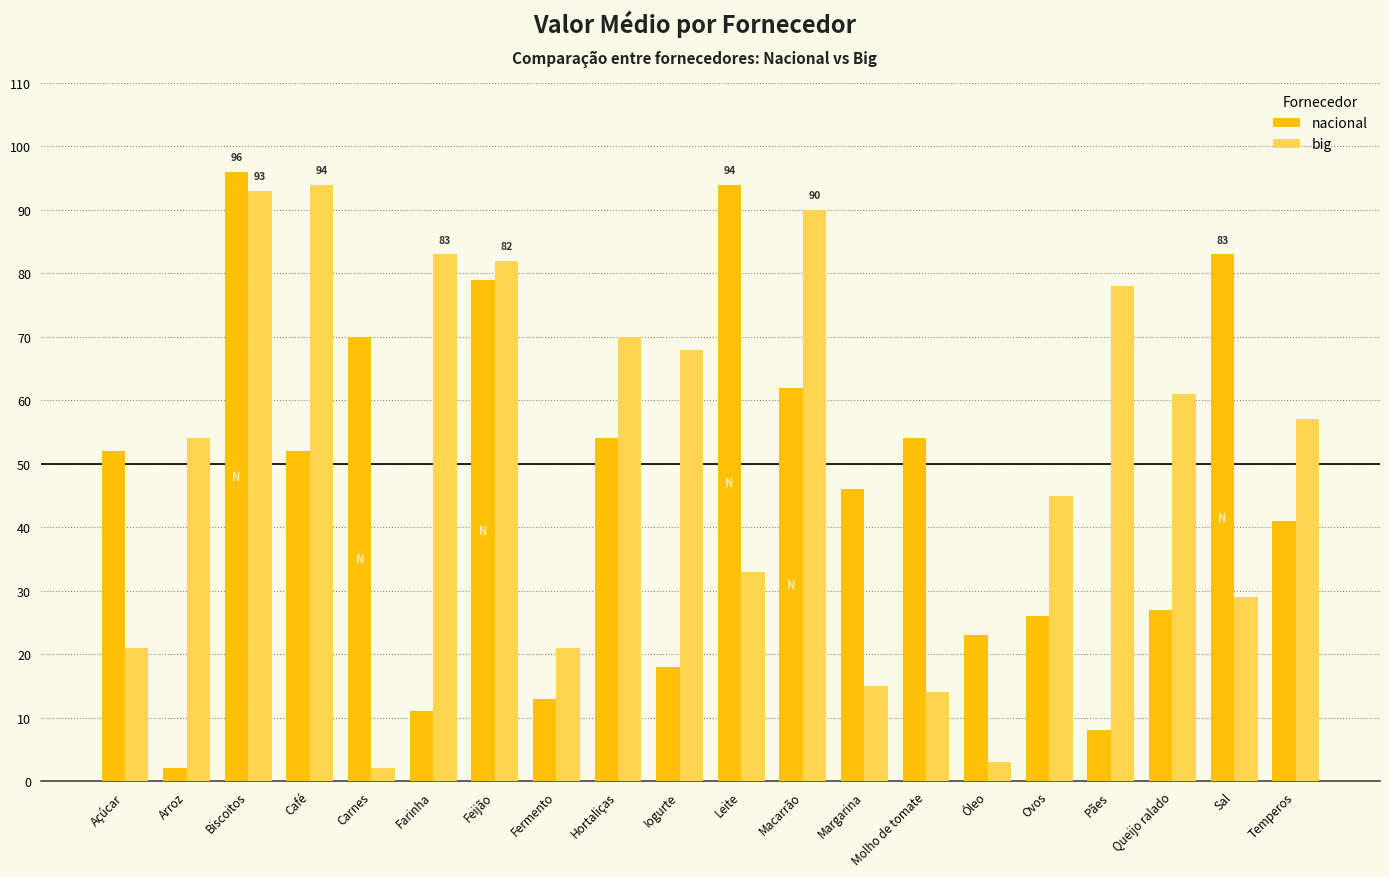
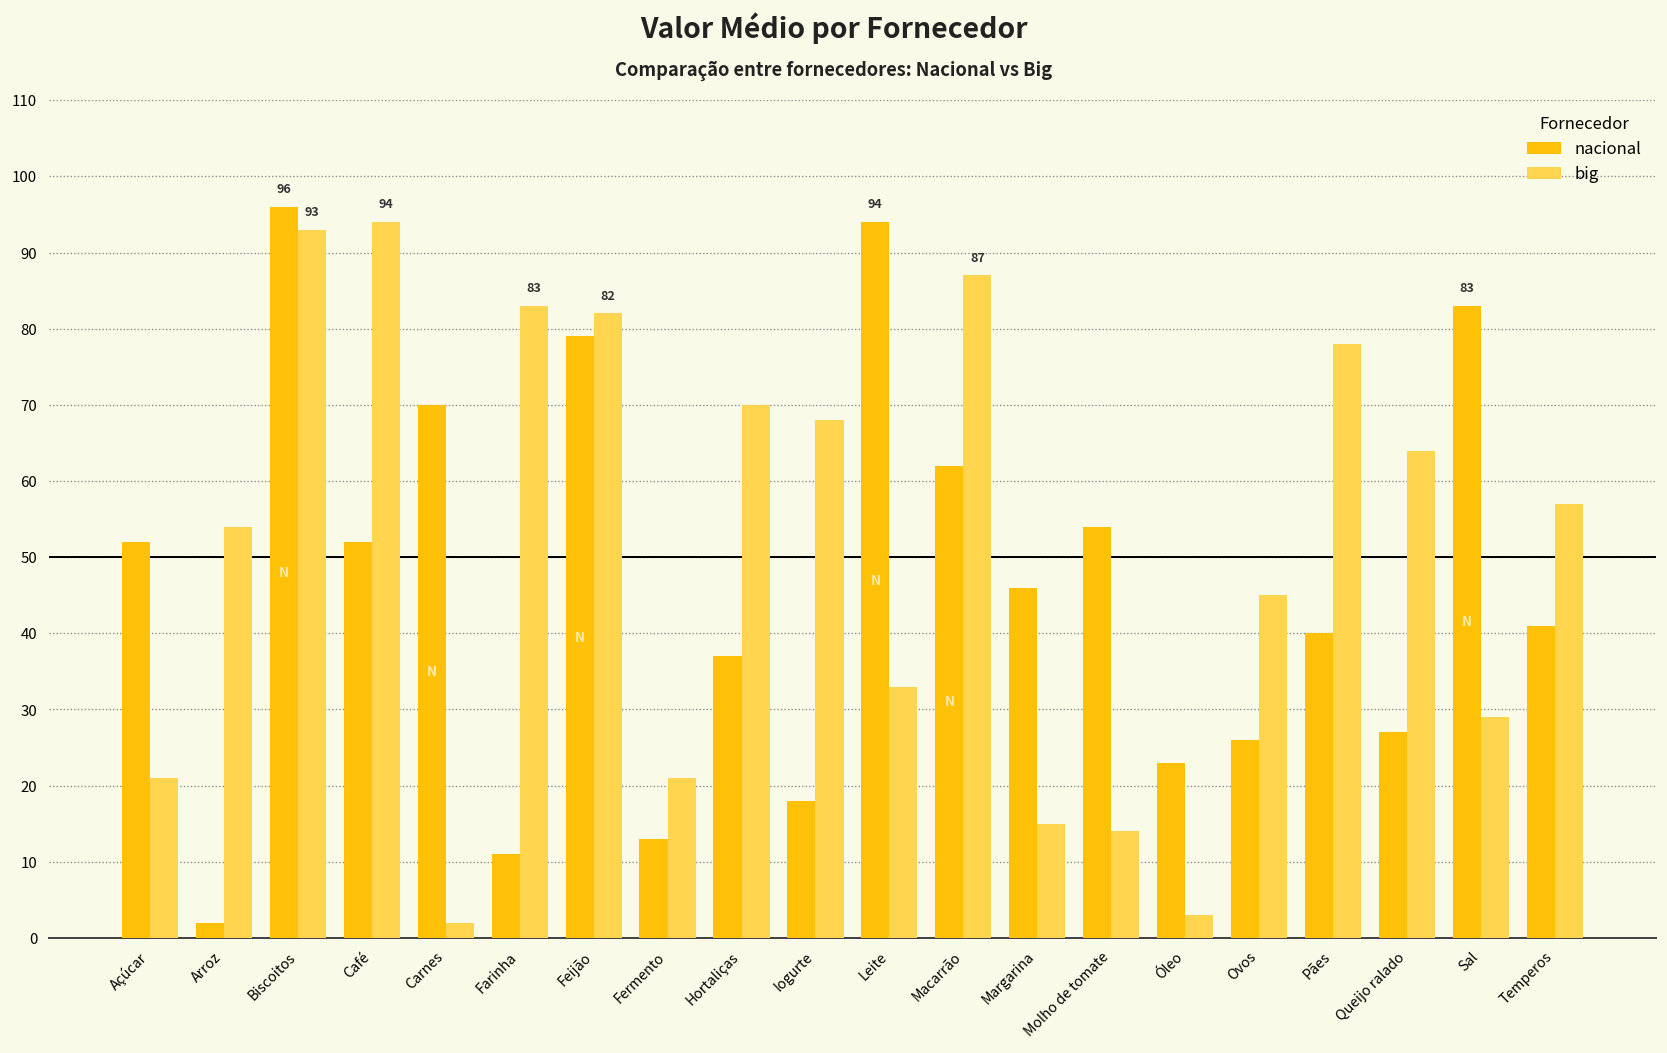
  {
    "nacional": {
      "Açúcar": 52,
      "Arroz": 2,
      "Café": 52,
      "Carnes": 70,
      "Farinha": 11,
      "Feijão": 79,
      "Fermento": 13,
-     "Hortaliças": 54,
+     "Hortaliças": 37,
      "Iogurte": 18,
      "Macarrão": 62,
      "Margarina": 46,
      "Molho de tomate": 54,
      "Óleo": 23,
      "Ovos": 26,
-     "Pães": 8,
+     "Pães": 40,
      "Queijo ralado": 27,
      "Temperos": 41
    },
    "big": {
      "Biscoitos": 93,
      "Café": 94,
      "Farinha": 83,
      "Feijão": 82,
-     "Macarrão": 90,
-     "Queijo ralado": 61
+     "Macarrão": 87,
+     "Queijo ralado": 64
    }
  }
